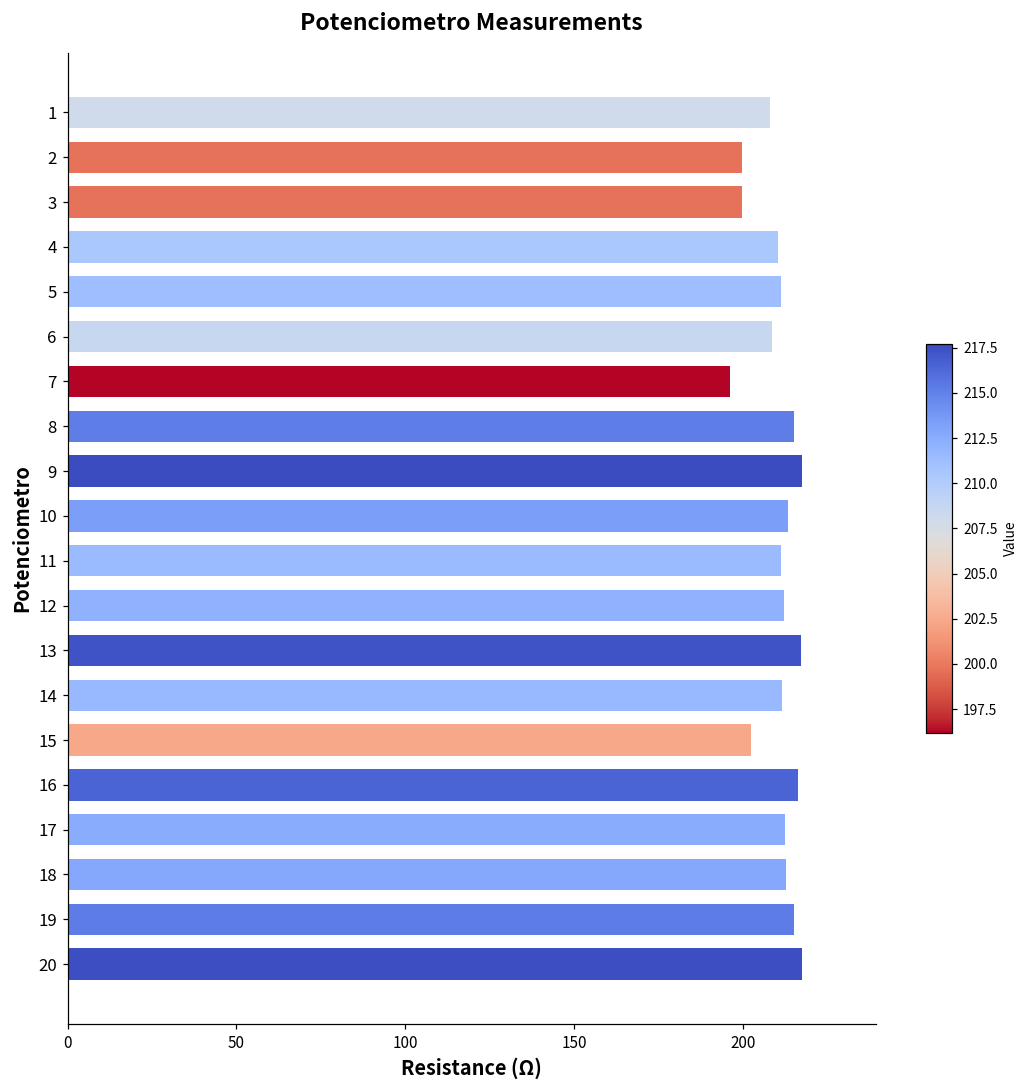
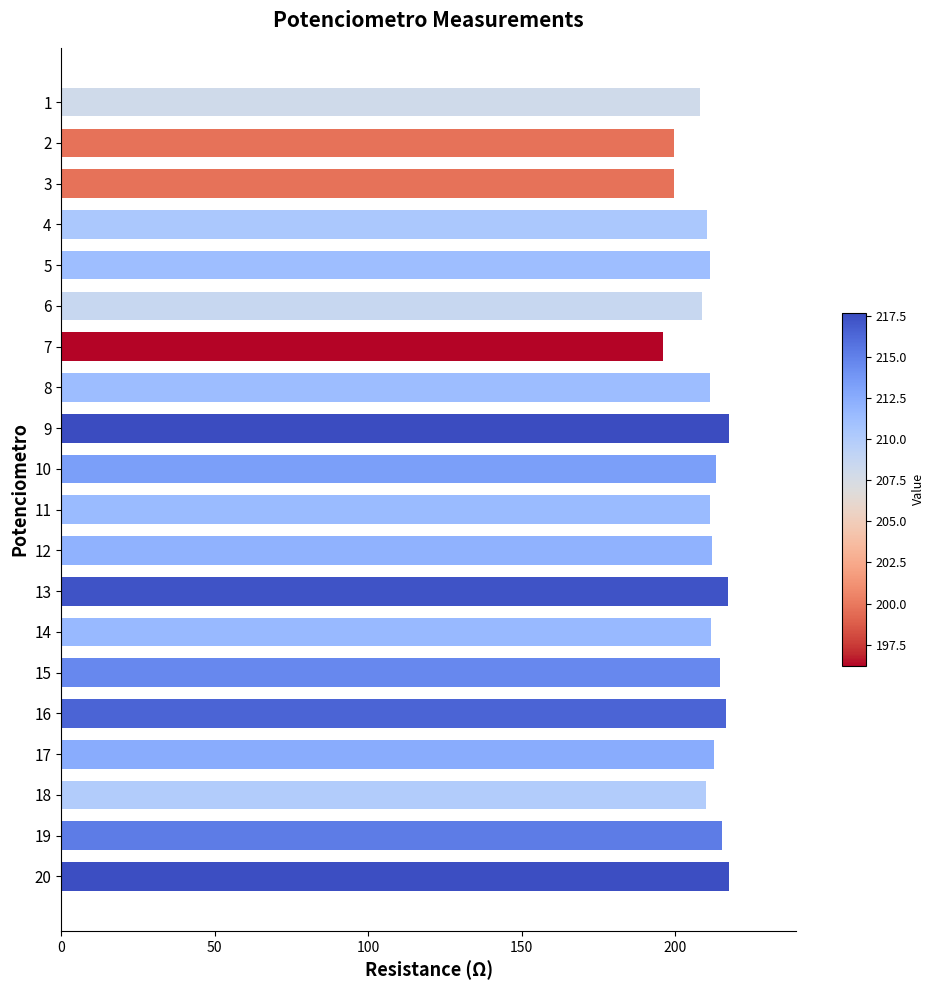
  {
    "1": 208,
    "2": 200,
    "3": 200,
    "4": 210,
    "5": 211,
    "6": 209,
    "7": 196,
-   "8": 215,
+   "8": 211,
    "9": 218,
    "10": 213,
    "11": 212,
    "12": 212,
    "13": 217,
    "14": 212,
-   "15": 202,
+   "15": 215,
    "16": 217,
    "17": 213,
-   "18": 213,
+   "18": 210,
    "19": 215,
    "20": 218
  }
